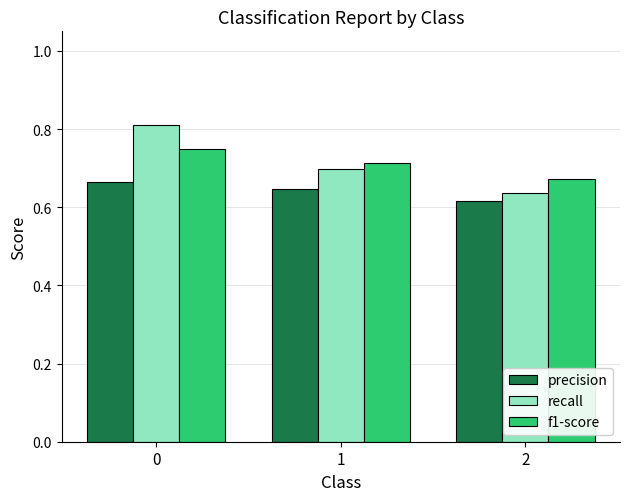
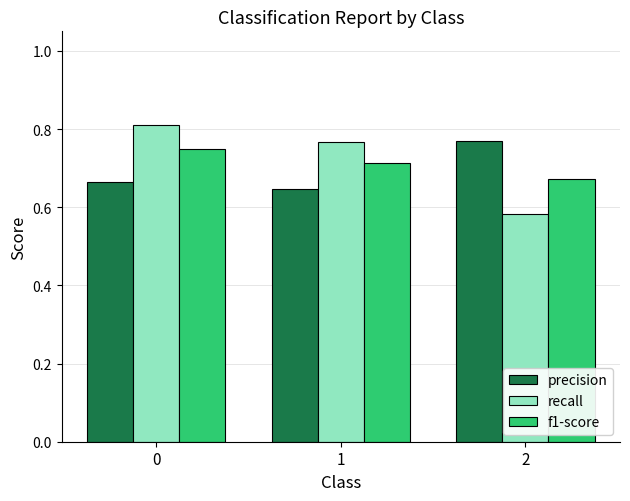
  {
    "precision": {
      "0": 0.67,
      "1": 0.65,
-     "2": 0.62
+     "2": 0.77
    },
    "recall": {
      "0": 0.81,
-     "1": 0.70,
-     "2": 0.64
+     "1": 0.77,
+     "2": 0.58
    },
    "f1-score": {
      "0": 0.75,
      "1": 0.71,
      "2": 0.67
    }
  }
